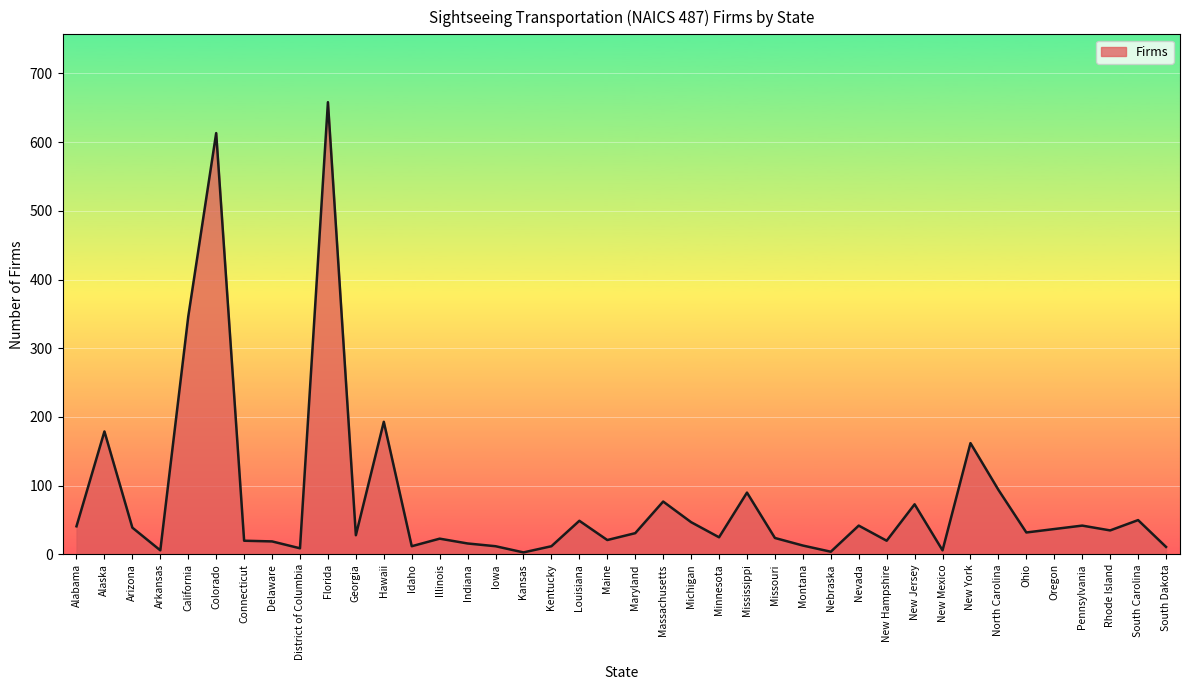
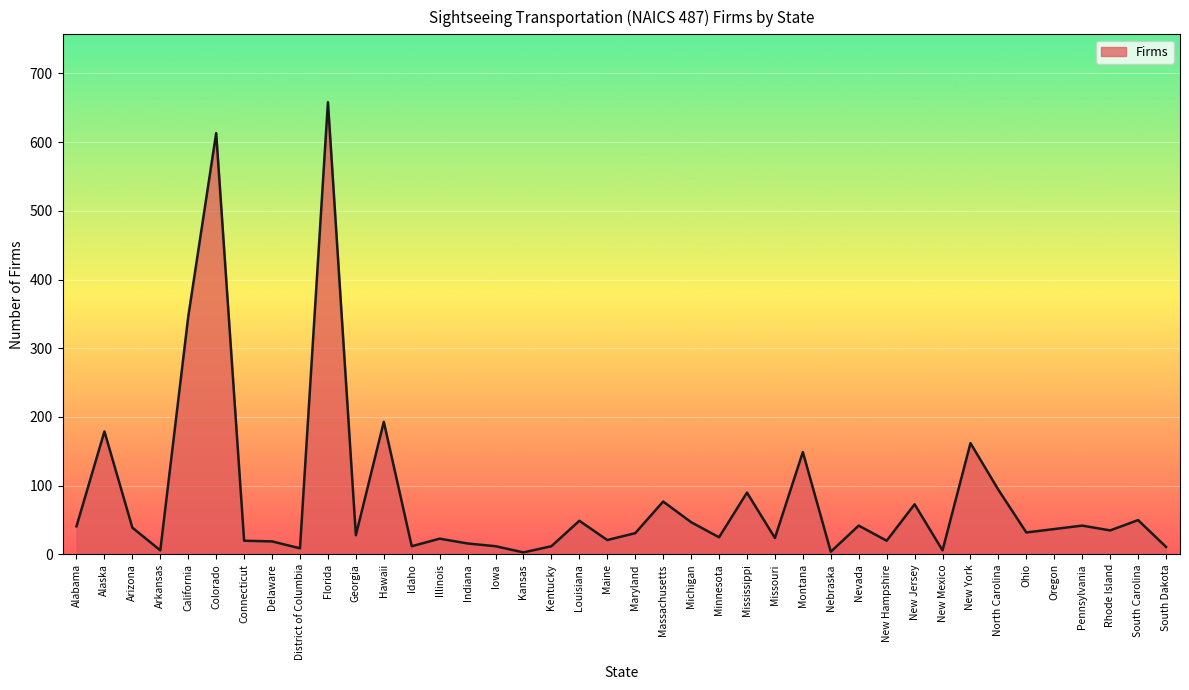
  {
    "Alabama": 40,
    "Alaska": 180,
    "Arizona": 40,
    "Arkansas": 10,
    "California": 350,
    "Colorado": 610,
    "Connecticut": 20,
    "Delaware": 20,
    "District of Columbia": 10,
    "Florida": 660,
    "Georgia": 30,
    "Hawaii": 190,
    "Idaho": 10,
    "Illinois": 20,
    "Indiana": 20,
    "Iowa": 10,
    "Kansas": 0,
    "Kentucky": 10,
    "Louisiana": 50,
    "Maine": 20,
    "Maryland": 30,
    "Massachusetts": 80,
    "Michigan": 50,
    "Minnesota": 30,
    "Mississippi": 90,
    "Missouri": 20,
-   "Montana": 10,
+   "Montana": 150,
    "Nebraska": 0,
    "Nevada": 40,
    "New Hampshire": 20,
    "New Jersey": 70,
    "New Mexico": 10,
    "New York": 160,
    "North Carolina": 90,
    "Ohio": 30,
    "Oregon": 40,
    "Pennsylvania": 40,
    "Rhode Island": 40,
    "South Carolina": 50,
    "South Dakota": 10
  }
